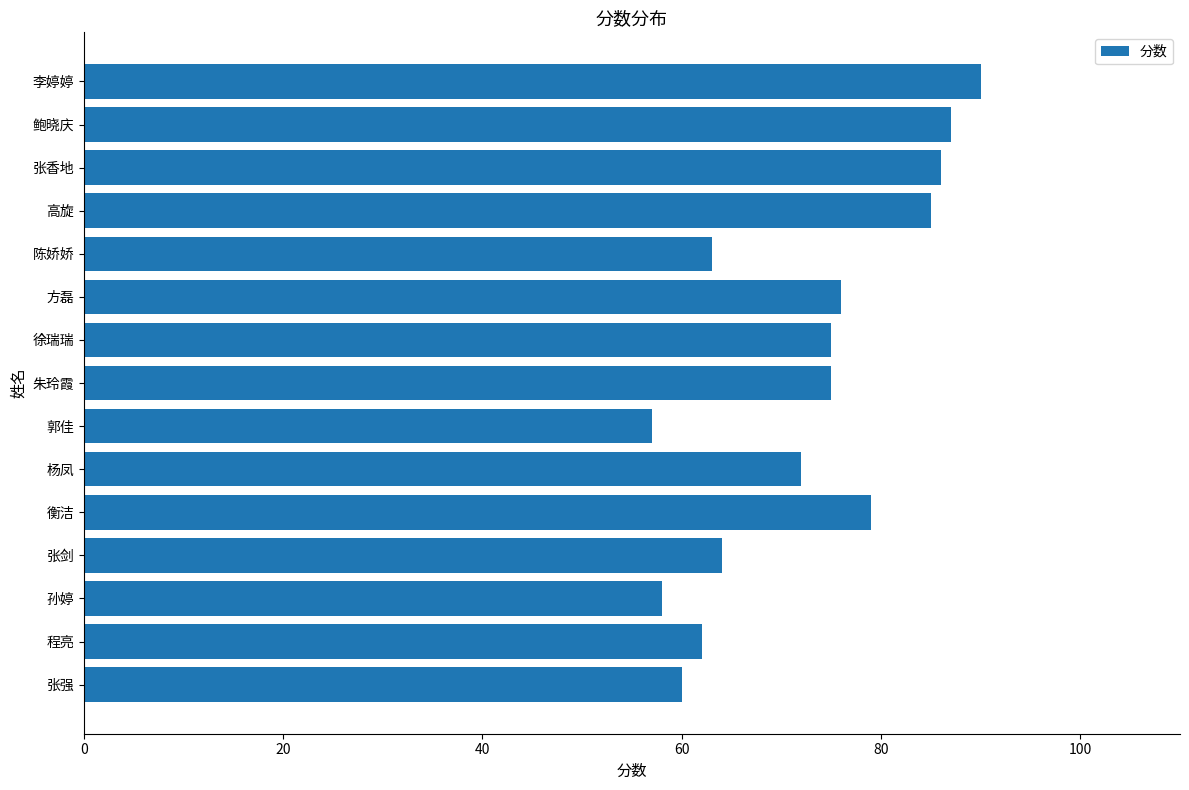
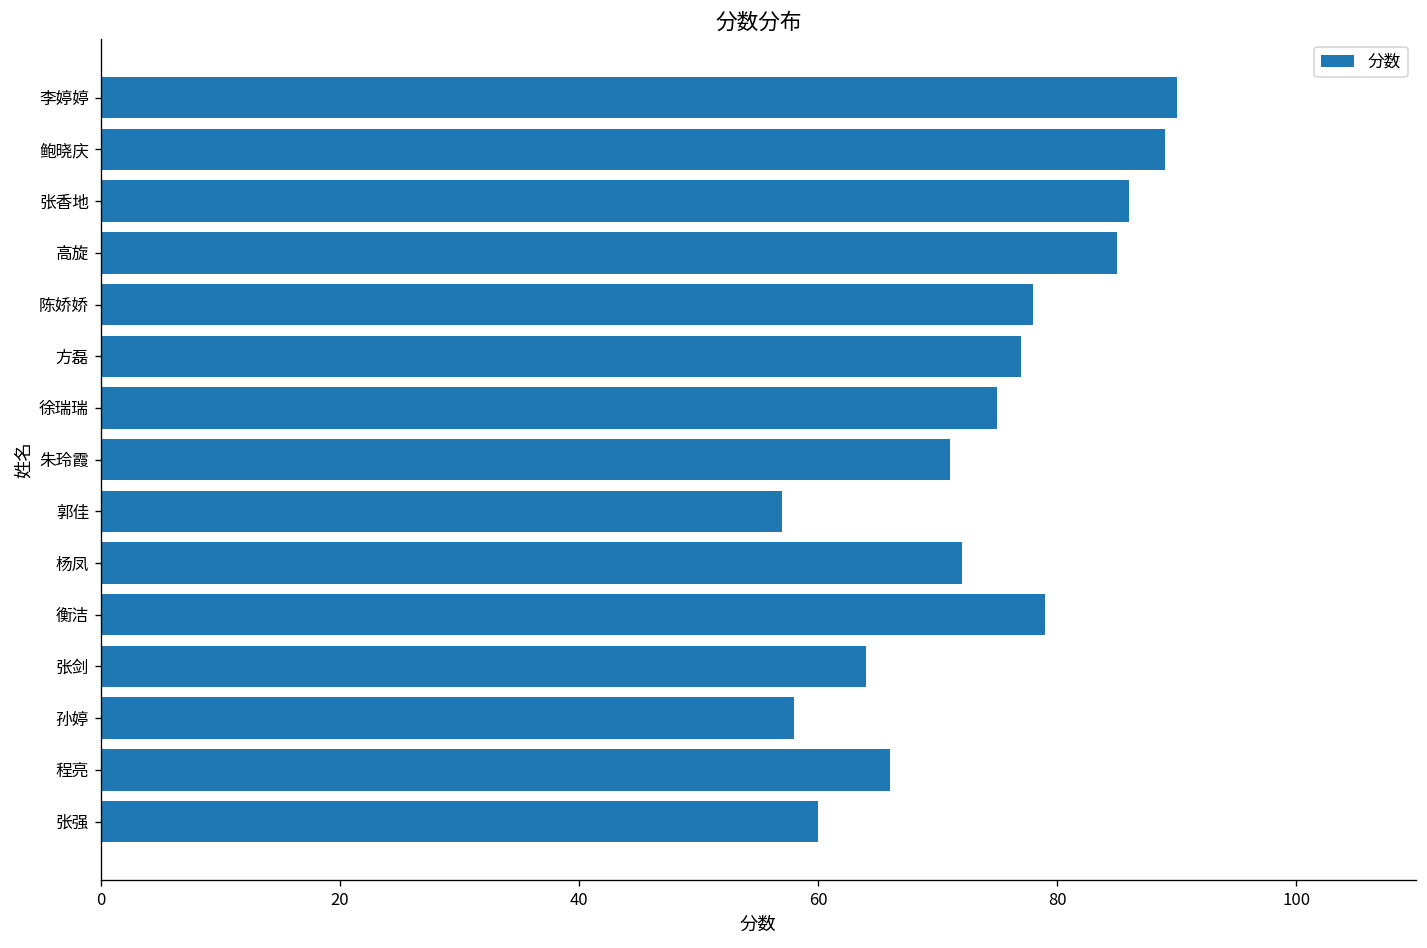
  {
    "李婷婷": 90,
-   "鲍晓庆": 87,
+   "鲍晓庆": 89,
    "张香地": 86,
    "高旋": 85,
-   "陈娇娇": 63,
-   "方磊": 76,
+   "陈娇娇": 78,
+   "方磊": 77,
    "徐瑞瑞": 75,
-   "朱玲霞": 75,
+   "朱玲霞": 71,
    "郭佳": 57,
    "杨凤": 72,
    "衡洁": 79,
    "张剑": 64,
    "孙婷": 58,
-   "程亮": 62,
+   "程亮": 66,
    "张强": 60
  }
